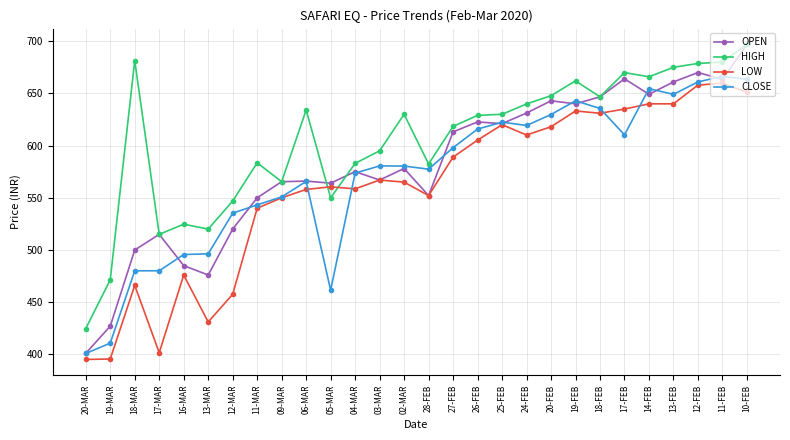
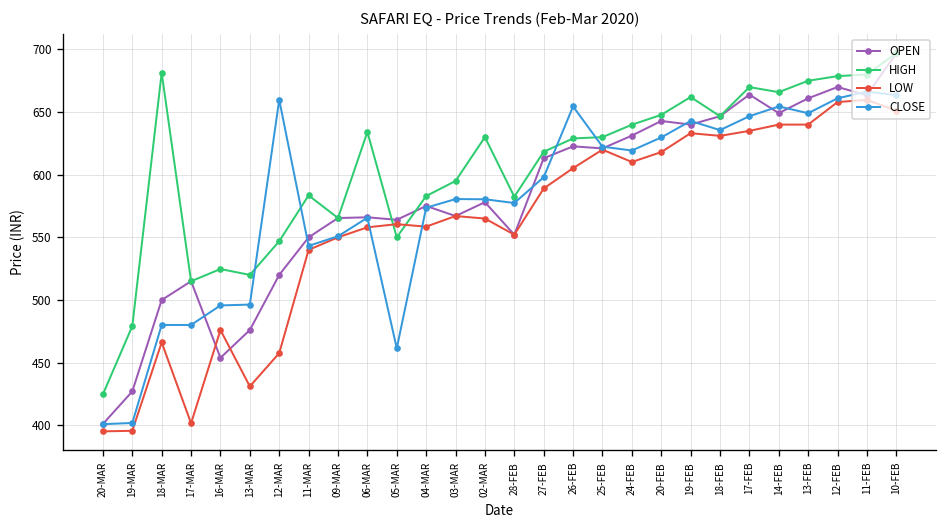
  {
    "OPEN": {
      "19-MAR": 427,
      "18-MAR": 500,
-     "16-MAR": 485,
+     "16-MAR": 454,
      "13-MAR": 476,
      "12-MAR": 520,
      "11-MAR": 550,
      "05-MAR": 564,
      "27-FEB": 613,
      "26-FEB": 623,
      "24-FEB": 631,
      "20-FEB": 643,
      "19-FEB": 640,
      "17-FEB": 664,
      "14-FEB": 649,
      "13-FEB": 661,
      "12-FEB": 670
    },
    "HIGH": {
      "20-MAR": 425,
-     "19-MAR": 471,
+     "19-MAR": 479,
      "18-MAR": 681,
      "16-MAR": 525,
      "13-MAR": 520,
      "12-MAR": 547,
      "11-MAR": 584,
      "06-MAR": 634,
      "05-MAR": 550,
      "04-MAR": 583,
      "03-MAR": 595,
      "02-MAR": 630,
      "28-FEB": 582,
      "27-FEB": 618,
      "26-FEB": 629,
      "25-FEB": 630,
      "24-FEB": 640,
      "20-FEB": 648,
      "19-FEB": 662,
      "17-FEB": 670,
      "14-FEB": 666,
      "13-FEB": 675,
      "12-FEB": 679
    },
    "LOW": {
      "20-MAR": 395,
      "19-MAR": 396,
      "18-MAR": 466,
      "17-MAR": 402,
      "16-MAR": 476,
      "13-MAR": 431,
      "12-MAR": 458,
      "11-MAR": 540,
      "06-MAR": 558,
      "05-MAR": 561,
      "04-MAR": 559,
      "02-MAR": 565,
      "27-FEB": 589,
      "26-FEB": 605,
      "24-FEB": 610,
      "20-FEB": 618,
      "19-FEB": 633,
      "18-FEB": 631,
      "17-FEB": 635,
      "14-FEB": 640,
      "13-FEB": 640,
      "12-FEB": 658
    },
    "CLOSE": {
-     "19-MAR": 411,
+     "19-MAR": 402,
      "18-MAR": 480,
      "17-MAR": 480,
      "16-MAR": 496,
      "13-MAR": 496,
-     "12-MAR": 535,
+     "12-MAR": 660,
      "11-MAR": 543,
      "05-MAR": 461,
      "03-MAR": 581,
      "28-FEB": 577,
      "27-FEB": 598,
-     "26-FEB": 616,
+     "26-FEB": 655,
      "24-FEB": 619,
      "20-FEB": 630,
      "19-FEB": 643,
      "18-FEB": 636,
-     "17-FEB": 610,
+     "17-FEB": 647,
      "14-FEB": 655,
      "13-FEB": 649,
      "12-FEB": 661
    }
  }
